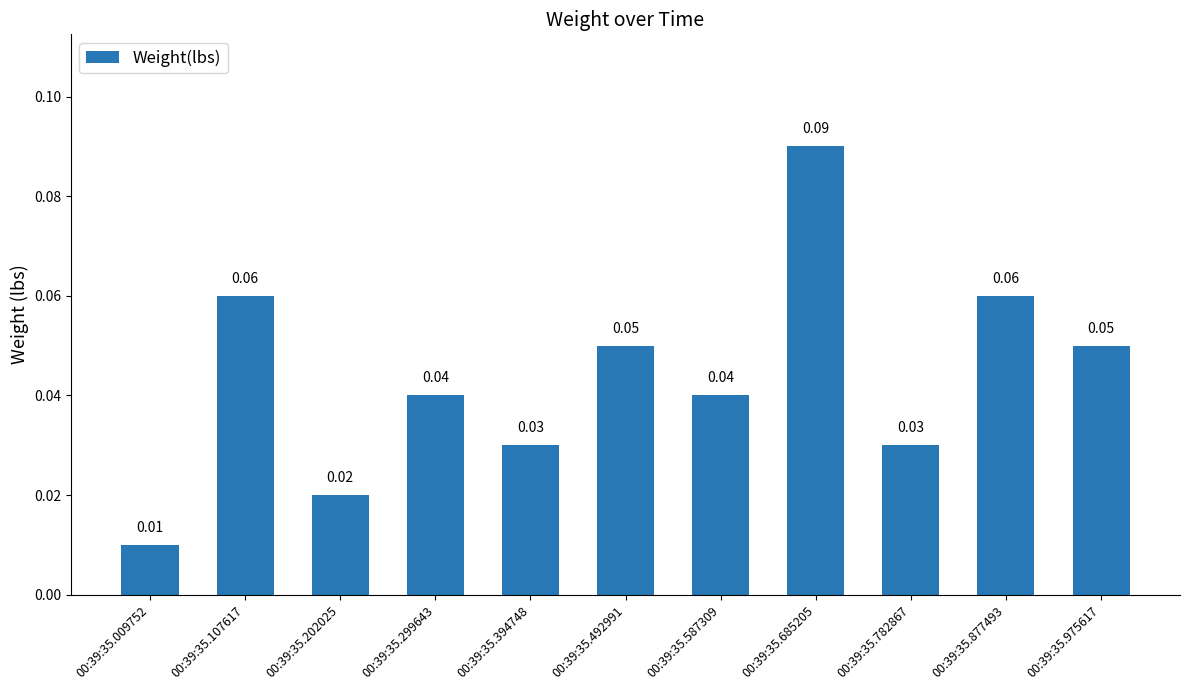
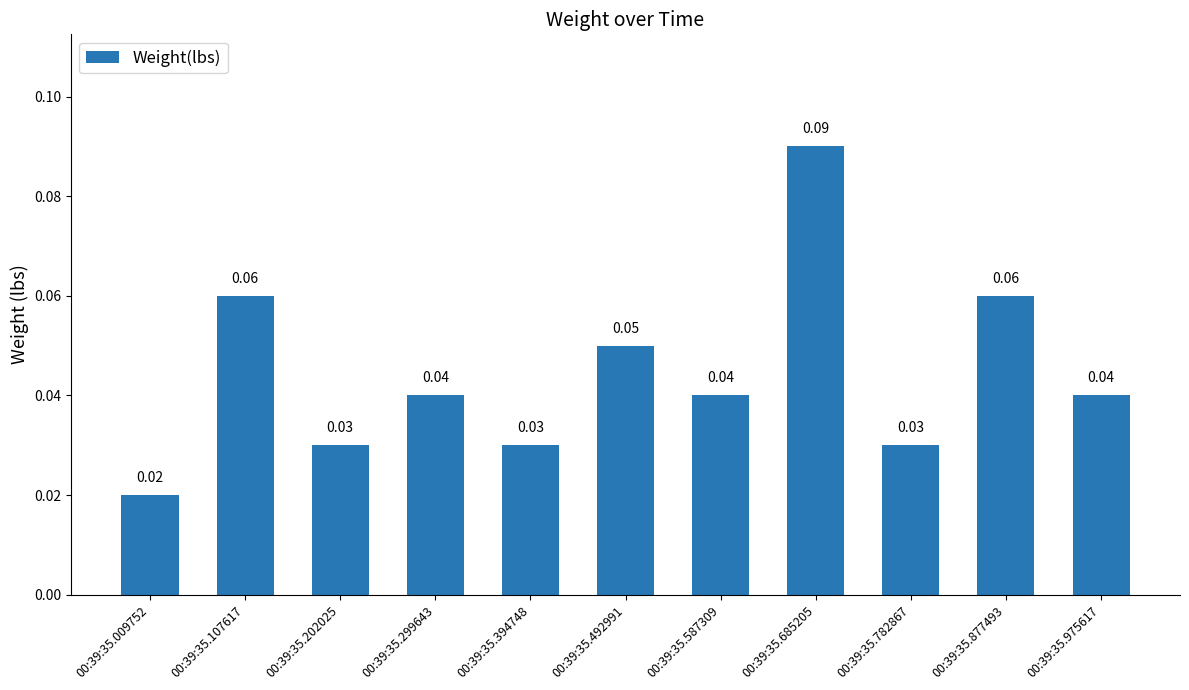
  {
-   "00:39:35.009752": 0.01,
+   "00:39:35.009752": 0.02,
    "00:39:35.107617": 0.06,
-   "00:39:35.202025": 0.02,
+   "00:39:35.202025": 0.03,
    "00:39:35.299643": 0.04,
    "00:39:35.394748": 0.03,
    "00:39:35.492991": 0.05,
    "00:39:35.587309": 0.04,
    "00:39:35.685205": 0.09,
    "00:39:35.782867": 0.03,
    "00:39:35.877493": 0.06,
-   "00:39:35.975617": 0.05
+   "00:39:35.975617": 0.04
  }
